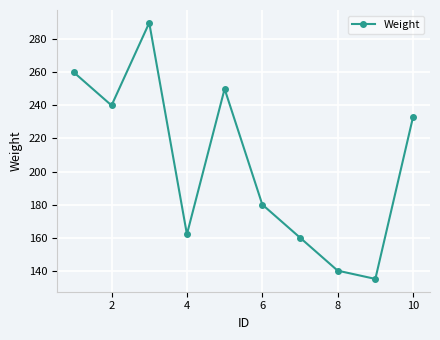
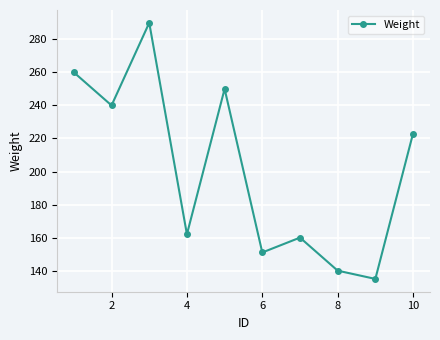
  {
    "2": 240,
    "4": 162,
-   "6": 180,
+   "6": 151,
    "8": 140,
-   "10": 233
+   "10": 223
  }
